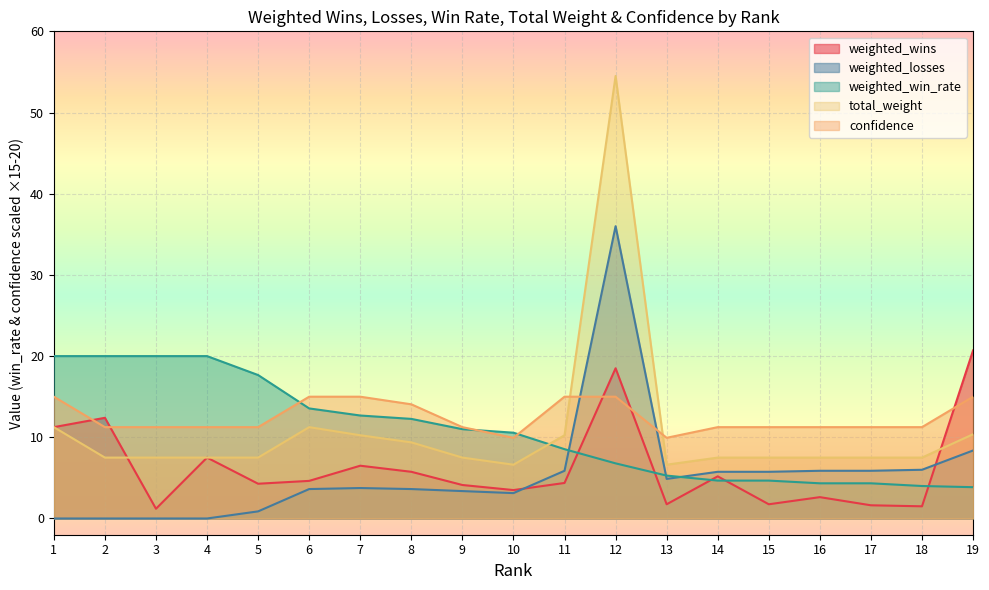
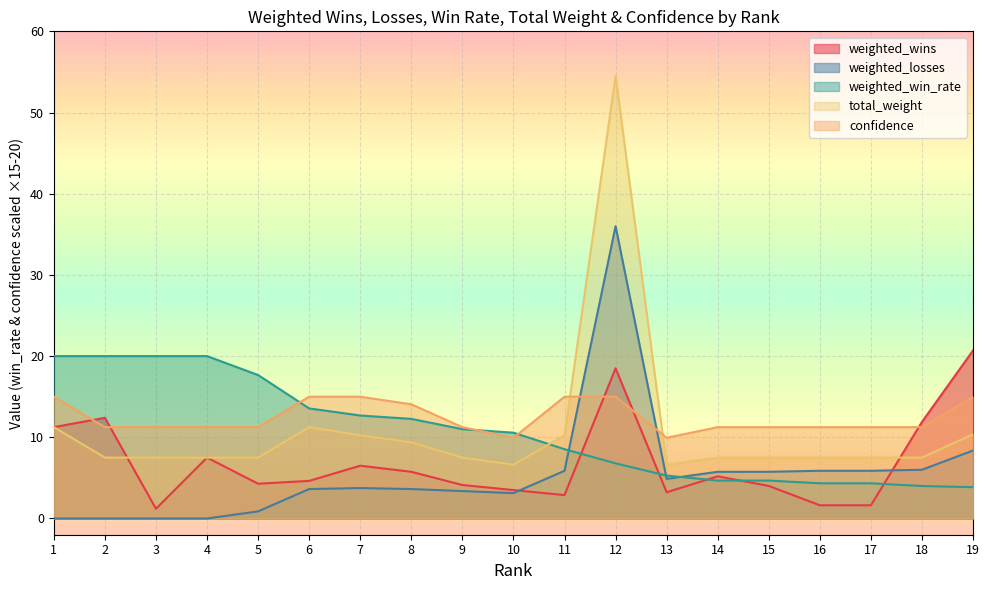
  {
    "weighted_wins": {
      "2": 12,
      "3": 1,
      "5": 4,
      "6": 5,
      "7": 7,
      "8": 6,
      "9": 4,
      "10": 4,
-     "11": 4,
+     "11": 3,
      "12": 19,
-     "13": 2,
+     "13": 3,
      "14": 5,
-     "15": 2,
-     "16": 3,
+     "15": 4,
+     "16": 2,
      "17": 2,
-     "18": 2,
+     "18": 12,
      "19": 21
    }
  }
